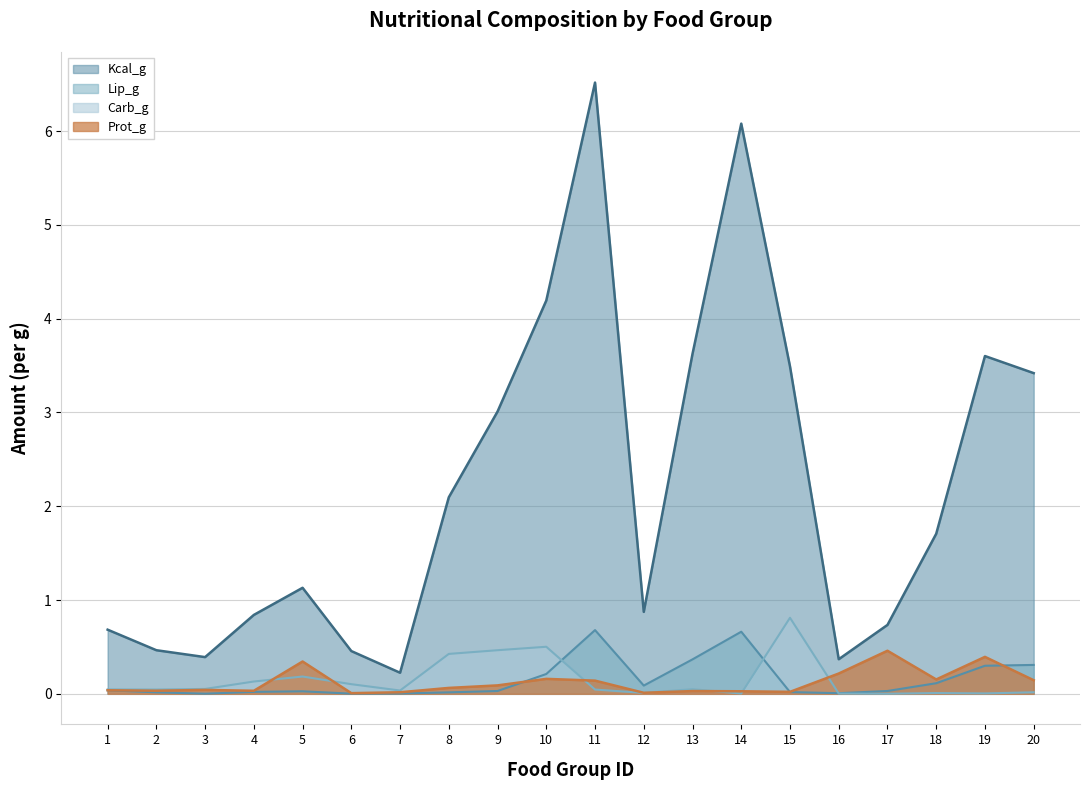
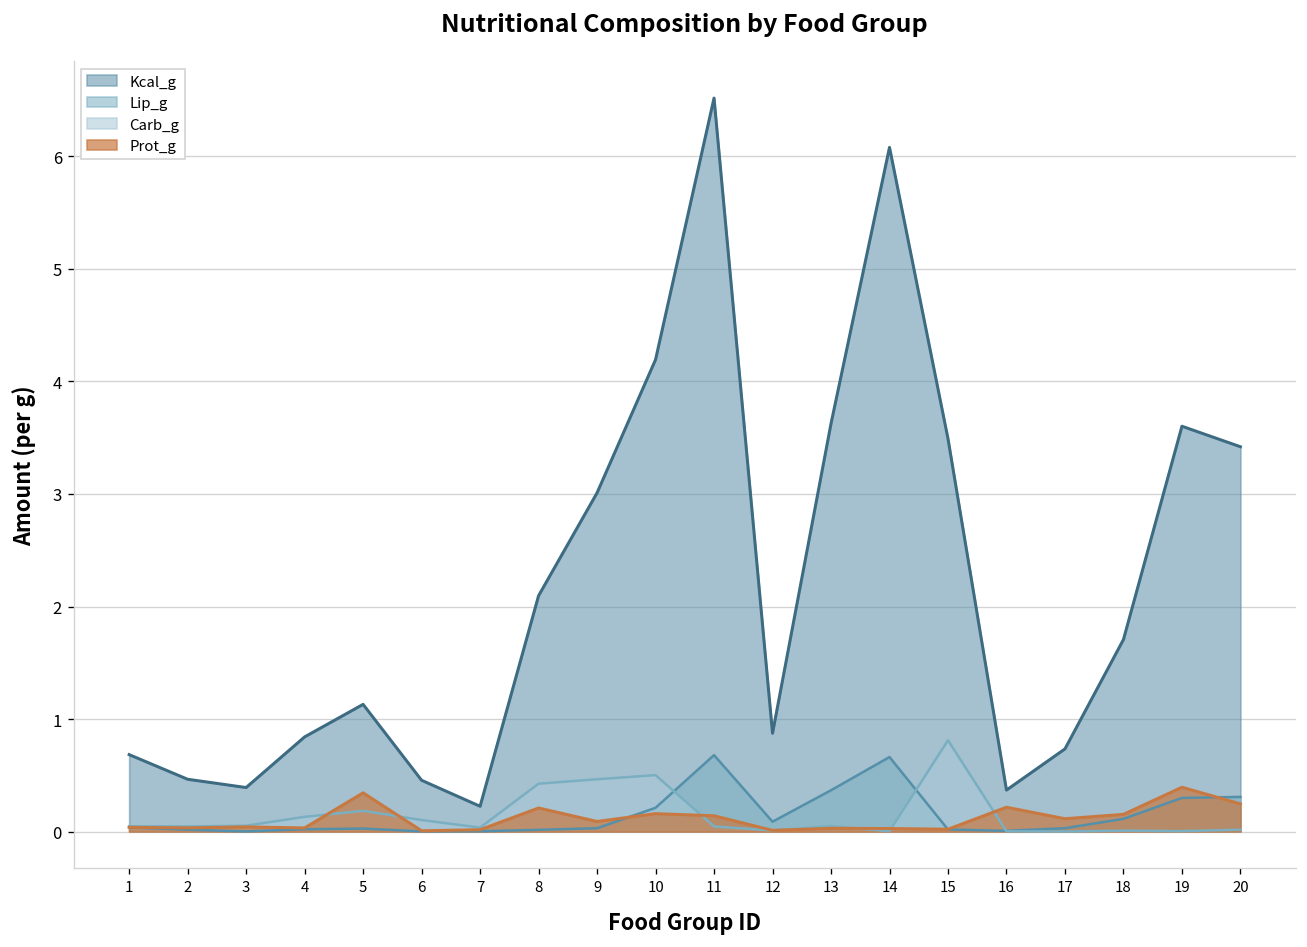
  {
    "Prot_g": {
      "5": 0.3,
-     "8": 0.1,
+     "8": 0.2,
      "9": 0.1,
      "10": 0.2,
      "11": 0.1,
      "16": 0.2,
-     "17": 0.5,
+     "17": 0.1,
      "18": 0.2,
      "19": 0.4,
-     "20": 0.1
+     "20": 0.2
    }
  }
